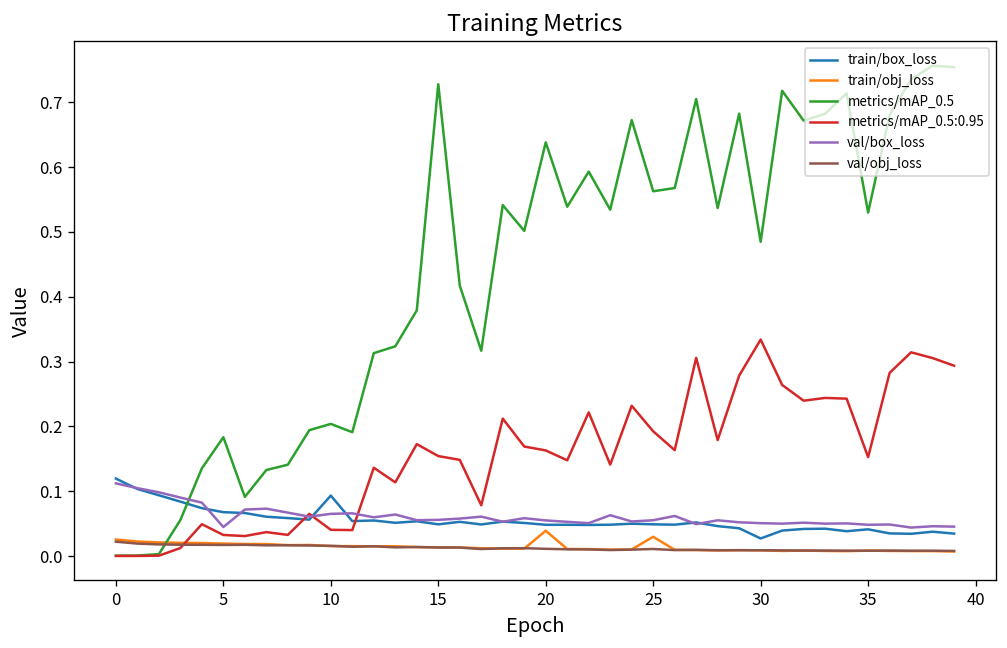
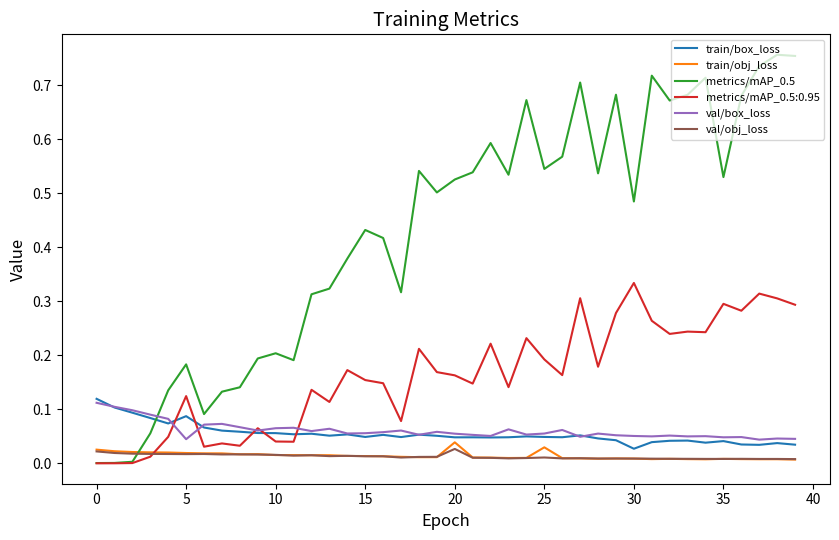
  {
    "train/box_loss": {
      "0": 0.12,
-     "5": 0.07,
-     "10": 0.09,
+     "5": 0.09,
+     "10": 0.06,
      "15": 0.05,
      "20": 0.05,
      "25": 0.05,
      "30": 0.03,
      "35": 0.04
    },
    "train/obj_loss": {
      "20": 0.04,
      "25": 0.03
    },
    "metrics/mAP_0.5": {
      "5": 0.18,
      "10": 0.20,
-     "15": 0.73,
-     "20": 0.64,
-     "25": 0.56,
+     "15": 0.43,
+     "20": 0.53,
+     "25": 0.55,
      "30": 0.48,
      "35": 0.53
    },
    "metrics/mAP_0.5:0.95": {
-     "5": 0.03,
+     "5": 0.12,
      "10": 0.04,
      "15": 0.15,
      "20": 0.16,
      "25": 0.19,
      "30": 0.33,
-     "35": 0.15
+     "35": 0.30
    },
    "val/box_loss": {
      "0": 0.11,
      "5": 0.04,
      "10": 0.07,
      "15": 0.06,
      "20": 0.05,
      "25": 0.06,
      "30": 0.05,
      "35": 0.05
    },
    "val/obj_loss": {
-     "20": 0.01,
+     "20": 0.03,
      "25": 0.01
    }
  }
